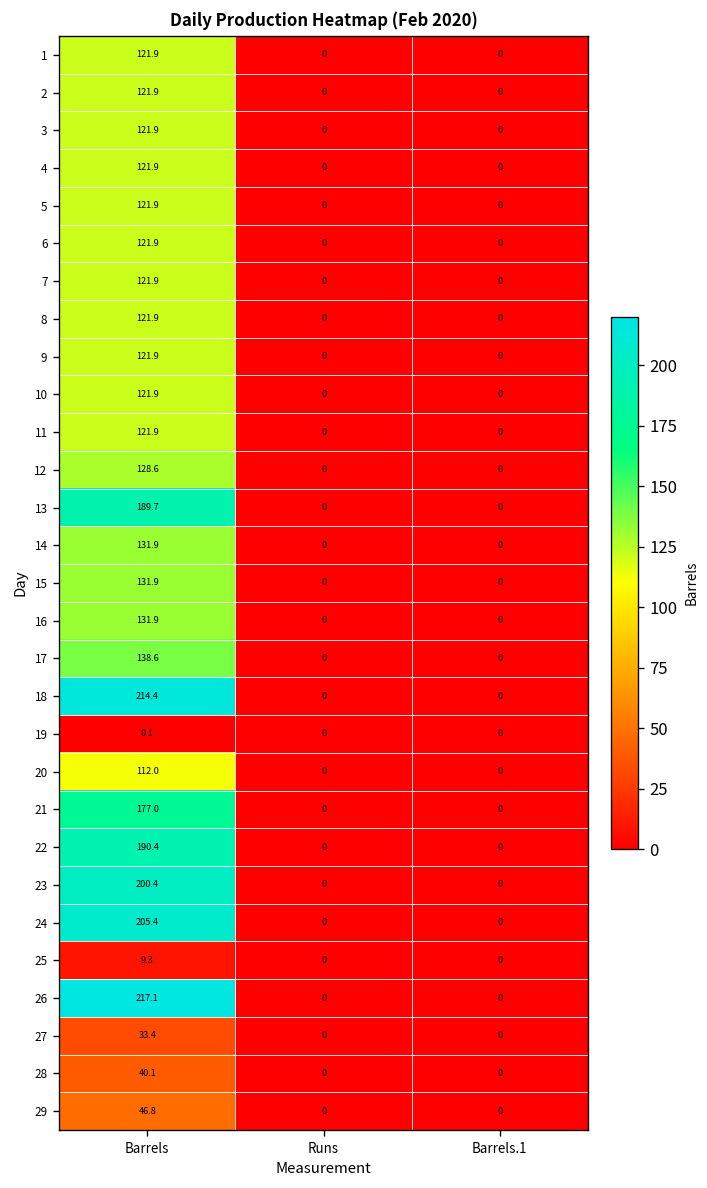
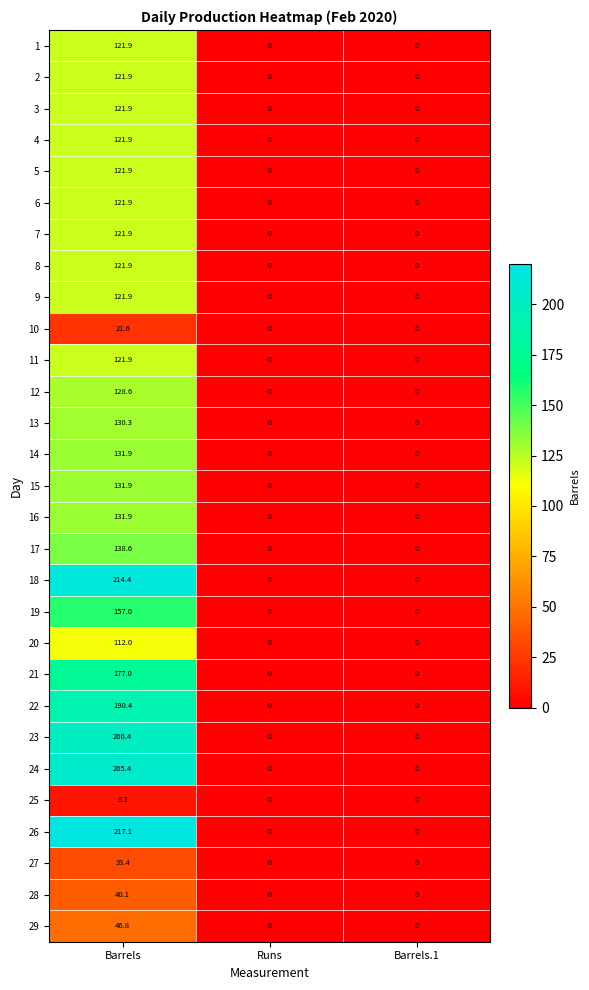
  {
    "1": {
      "Barrels": 121.9,
      "Runs": 0,
      "Barrels.1": 0
    },
    "2": {
      "Barrels": 121.9,
      "Runs": 0,
      "Barrels.1": 0
    },
    "3": {
      "Barrels": 121.9,
      "Runs": 0,
      "Barrels.1": 0
    },
    "4": {
      "Barrels": 121.9,
      "Runs": 0,
      "Barrels.1": 0
    },
    "5": {
      "Barrels": 121.9,
      "Runs": 0,
      "Barrels.1": 0
    },
    "6": {
      "Barrels": 121.9,
      "Runs": 0,
      "Barrels.1": 0
    },
    "7": {
      "Barrels": 121.9,
      "Runs": 0,
      "Barrels.1": 0
    },
    "8": {
      "Barrels": 121.9,
      "Runs": 0,
      "Barrels.1": 0
    },
    "9": {
      "Barrels": 121.9,
      "Runs": 0,
      "Barrels.1": 0
    },
    "10": {
-     "Barrels": 121.9,
+     "Barrels": 21.6,
      "Runs": 0,
      "Barrels.1": 0
    },
    "11": {
      "Barrels": 121.9,
      "Runs": 0,
      "Barrels.1": 0
    },
    "12": {
      "Barrels": 128.6,
      "Runs": 0,
      "Barrels.1": 0
    },
    "13": {
-     "Barrels": 189.7,
+     "Barrels": 130.3,
      "Runs": 0,
      "Barrels.1": 0
    },
    "14": {
      "Barrels": 131.9,
      "Runs": 0,
      "Barrels.1": 0
    },
    "15": {
      "Barrels": 131.9,
      "Runs": 0,
      "Barrels.1": 0
    },
    "16": {
      "Barrels": 131.9,
      "Runs": 0,
      "Barrels.1": 0
    },
    "17": {
      "Barrels": 138.6,
      "Runs": 0,
      "Barrels.1": 0
    },
    "18": {
      "Barrels": 214.4,
      "Runs": 0,
      "Barrels.1": 0
    },
    "19": {
-     "Barrels": 0.1,
+     "Barrels": 157.0,
      "Runs": 0,
      "Barrels.1": 0
    },
    "20": {
      "Barrels": 112.0,
      "Runs": 0,
      "Barrels.1": 0
    },
    "21": {
      "Barrels": 177.0,
      "Runs": 0,
      "Barrels.1": 0
    },
    "22": {
      "Barrels": 190.4,
      "Runs": 0,
      "Barrels.1": 0
    },
    "23": {
      "Barrels": 200.4,
      "Runs": 0,
      "Barrels.1": 0
    },
    "24": {
      "Barrels": 205.4,
      "Runs": 0,
      "Barrels.1": 0
    },
    "25": {
      "Barrels": 9.3,
      "Runs": 0,
      "Barrels.1": 0
    },
    "26": {
      "Barrels": 217.1,
      "Runs": 0,
      "Barrels.1": 0
    },
    "27": {
      "Barrels": 33.4,
      "Runs": 0,
      "Barrels.1": 0
    },
    "28": {
      "Barrels": 40.1,
      "Runs": 0,
      "Barrels.1": 0
    },
    "29": {
      "Barrels": 46.8,
      "Runs": 0,
      "Barrels.1": 0
    }
  }
